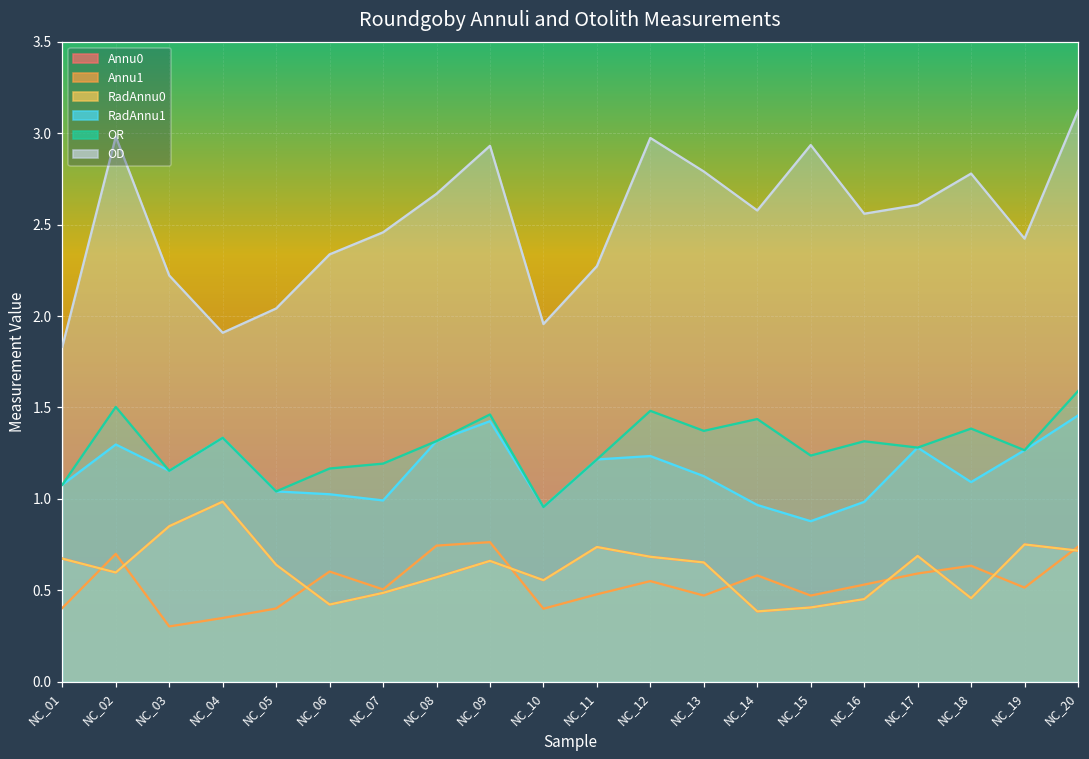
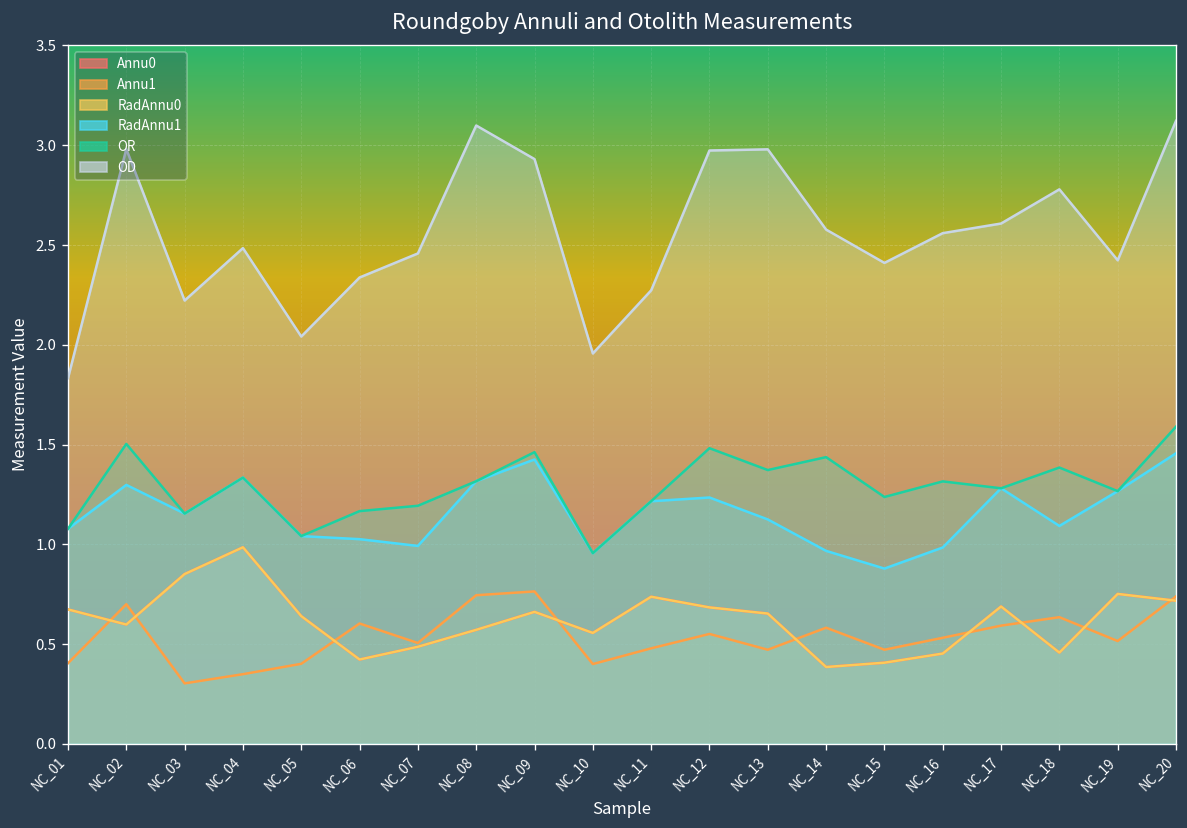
  {
    "OD": {
      "NC_01": 1.83,
      "NC_03": 2.22,
-     "NC_04": 1.91,
+     "NC_04": 2.48,
      "NC_05": 2.04,
      "NC_06": 2.34,
      "NC_07": 2.46,
-     "NC_08": 2.67,
+     "NC_08": 3.10,
      "NC_09": 2.93,
      "NC_10": 1.96,
      "NC_11": 2.27,
      "NC_12": 2.97,
-     "NC_13": 2.79,
+     "NC_13": 2.98,
      "NC_14": 2.58,
-     "NC_15": 2.93,
+     "NC_15": 2.41,
      "NC_16": 2.56,
      "NC_17": 2.61,
      "NC_18": 2.78,
      "NC_19": 2.42,
      "NC_20": 3.12
    }
  }
